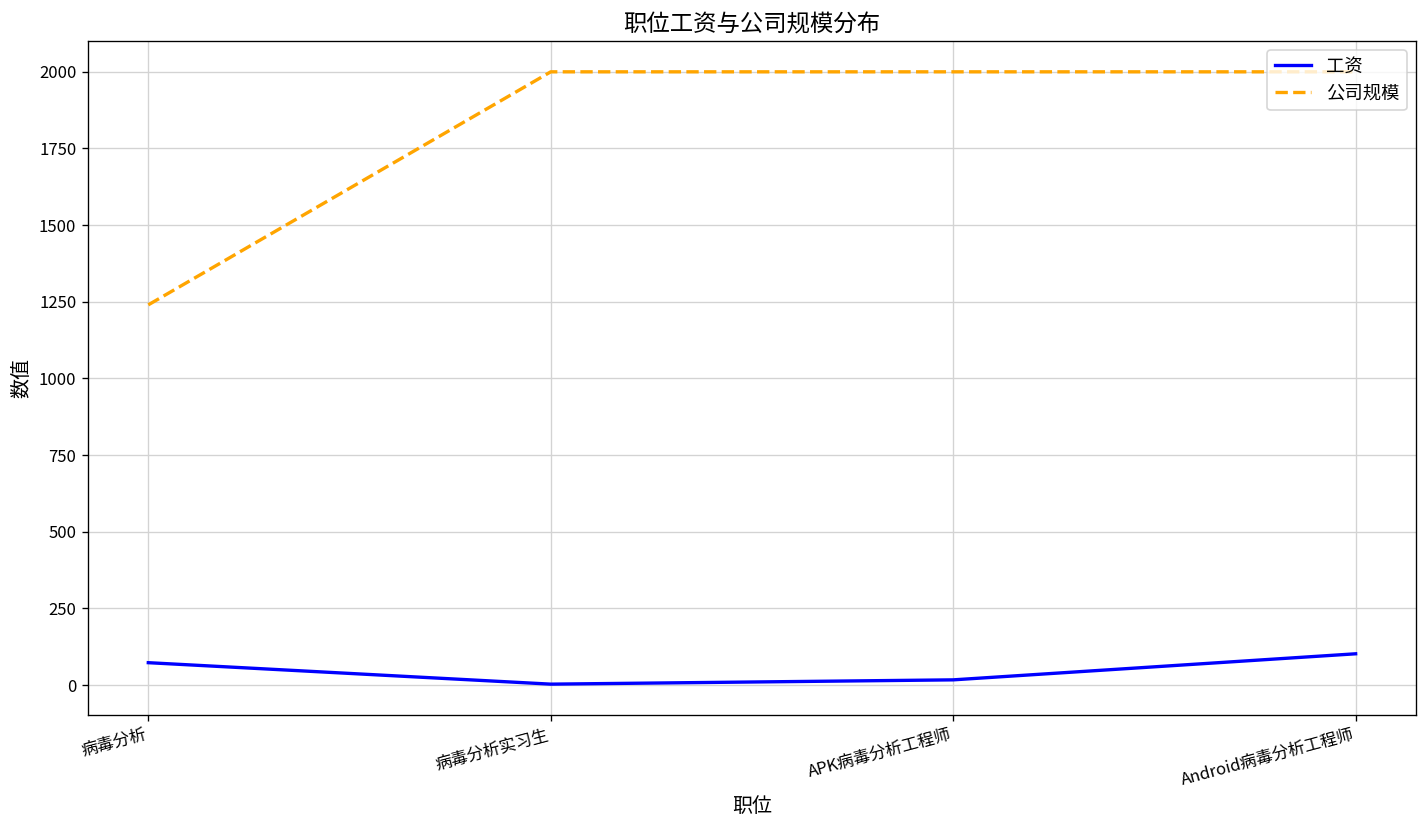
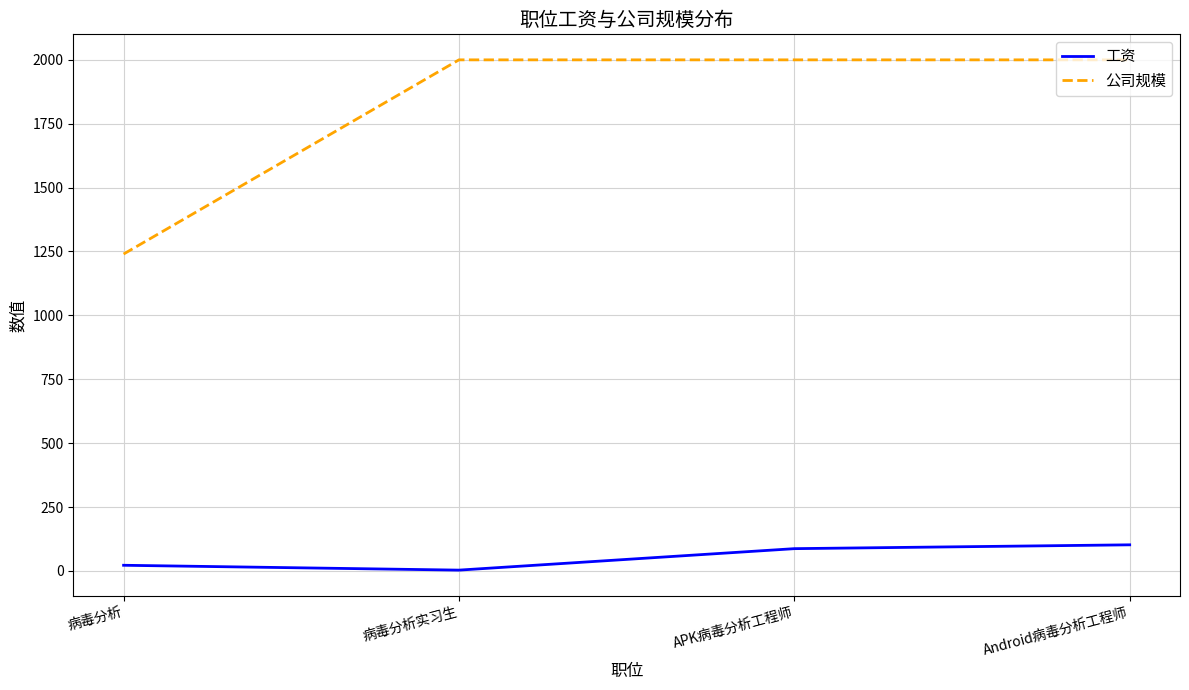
  {
    "工资": {
-     "病毒分析": 70,
+     "病毒分析": 20,
      "病毒分析实习生": 0,
-     "APK病毒分析工程师": 20,
+     "APK病毒分析工程师": 90,
      "Android病毒分析工程师": 100
    },
    "公司规模": {
      "病毒分析": 1240,
      "病毒分析实习生": 2000,
      "APK病毒分析工程师": 2000
    }
  }
